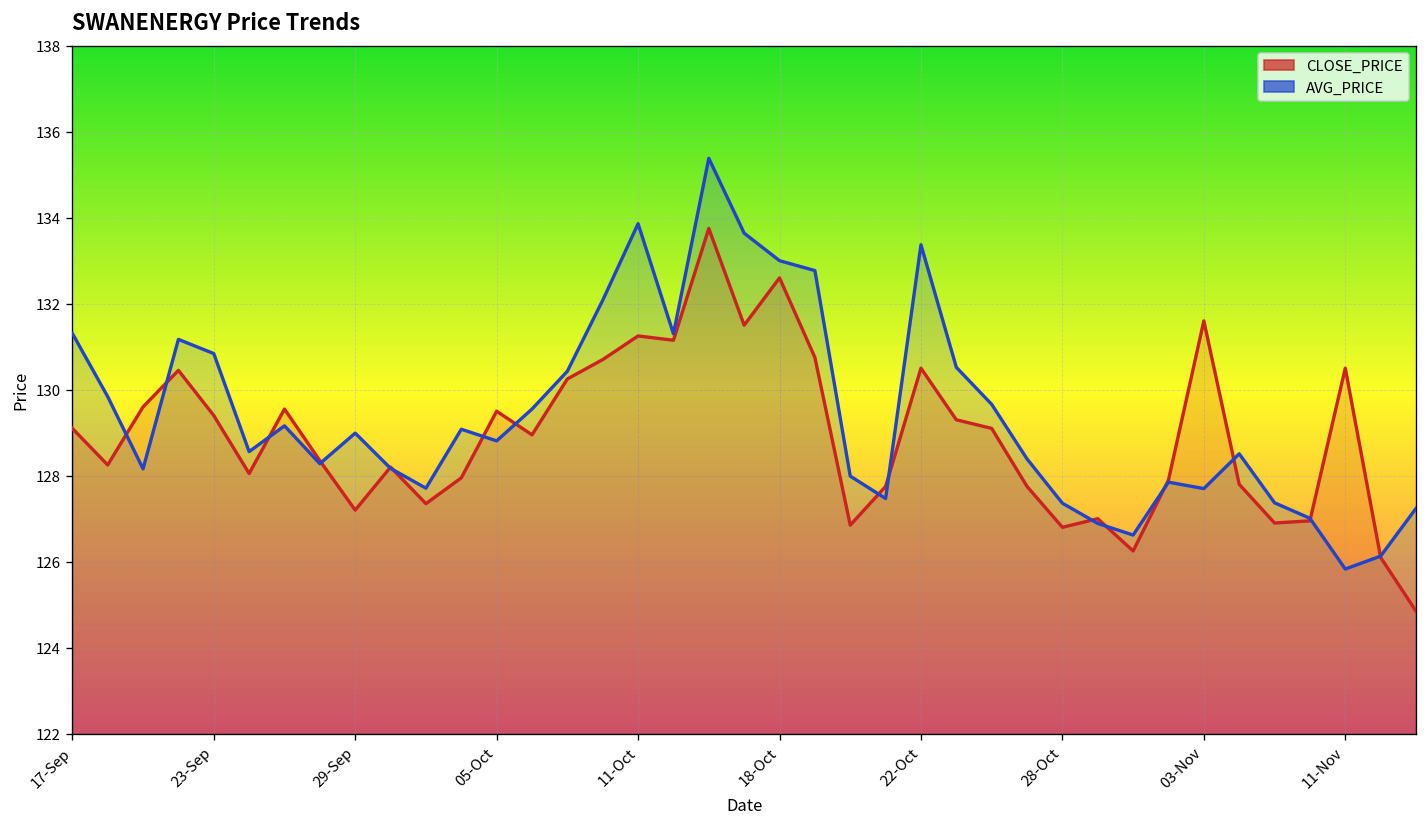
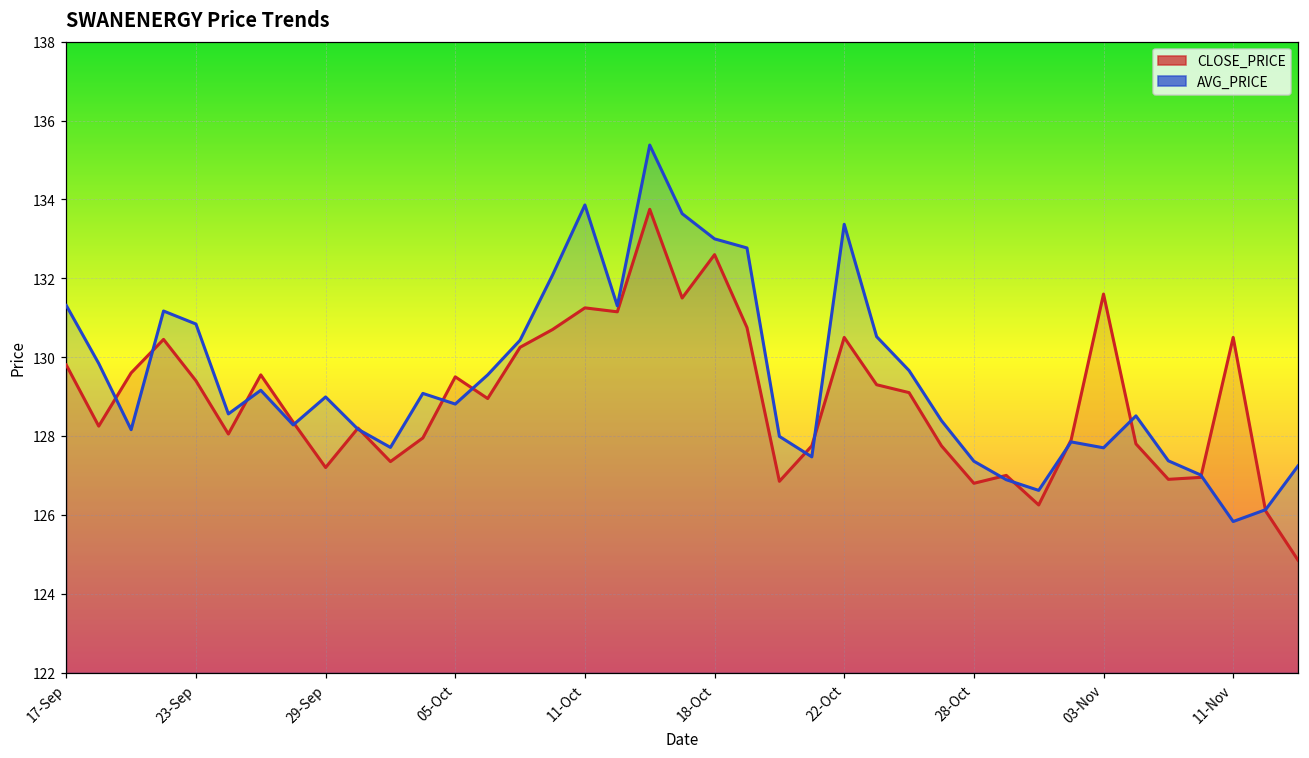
  {
    "CLOSE_PRICE": {
-     "17-Sep": 129.1,
+     "17-Sep": 129.8,
      "23-Sep": 129.4,
      "29-Sep": 127.2,
      "05-Oct": 129.5,
      "11-Oct": 131.3,
      "18-Oct": 132.6,
      "22-Oct": 130.5,
      "28-Oct": 126.8,
      "03-Nov": 131.6,
      "11-Nov": 130.5
    },
    "AVG_PRICE": {
      "17-Sep": 131.3,
      "23-Sep": 130.8,
      "29-Sep": 129.0,
      "05-Oct": 128.8,
      "11-Oct": 133.9,
      "18-Oct": 133.0,
      "22-Oct": 133.4,
      "28-Oct": 127.4,
      "03-Nov": 127.7,
      "11-Nov": 125.8
    }
  }
